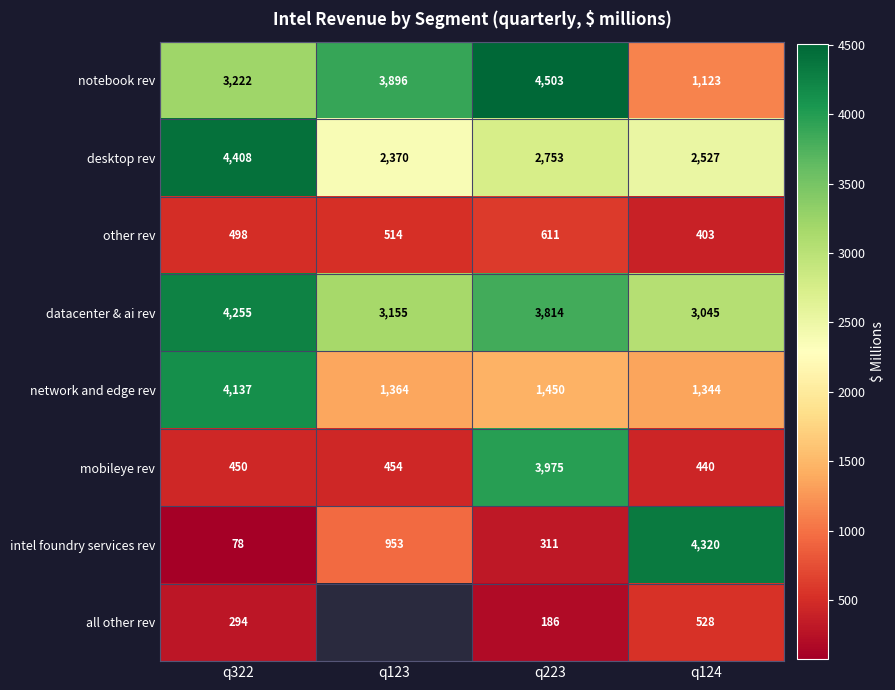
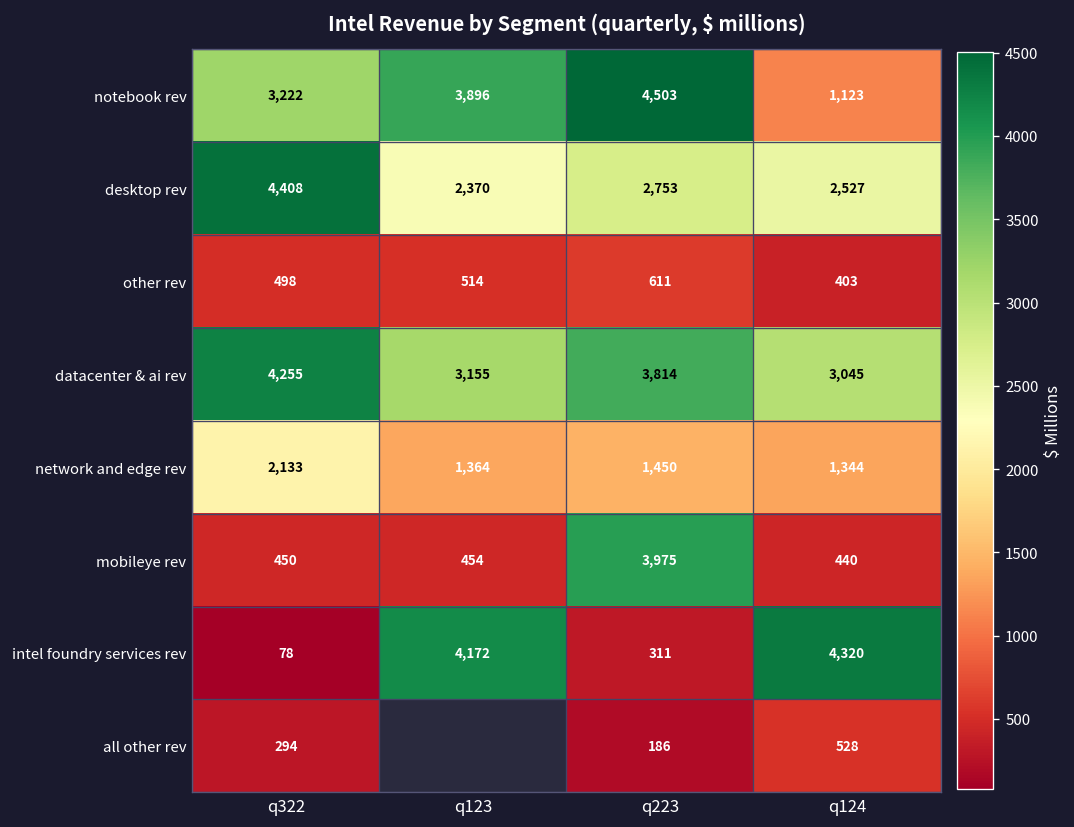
  {
    "notebook rev": {
      "q322": "3,222",
      "q123": "3,896",
      "q223": "4,503",
      "q124": "1,123"
    },
    "desktop rev": {
      "q322": "4,408",
      "q123": "2,370",
      "q223": "2,753",
      "q124": "2,527"
    },
    "other rev": {
      "q322": "498",
      "q123": "514",
      "q223": "611",
      "q124": "403"
    },
    "datacenter & ai rev": {
      "q322": "4,255",
      "q123": "3,155",
      "q223": "3,814",
      "q124": "3,045"
    },
    "network and edge rev": {
-     "q322": "4,137",
+     "q322": "2,133",
      "q123": "1,364",
      "q223": "1,450",
      "q124": "1,344"
    },
    "mobileye rev": {
      "q322": "450",
      "q123": "454",
      "q223": "3,975",
      "q124": "440"
    },
    "intel foundry services rev": {
      "q322": "78",
-     "q123": "953",
+     "q123": "4,172",
      "q223": "311",
      "q124": "4,320"
    },
    "all other rev": {
      "q322": "294",
      "q223": "186",
      "q124": "528"
    }
  }
